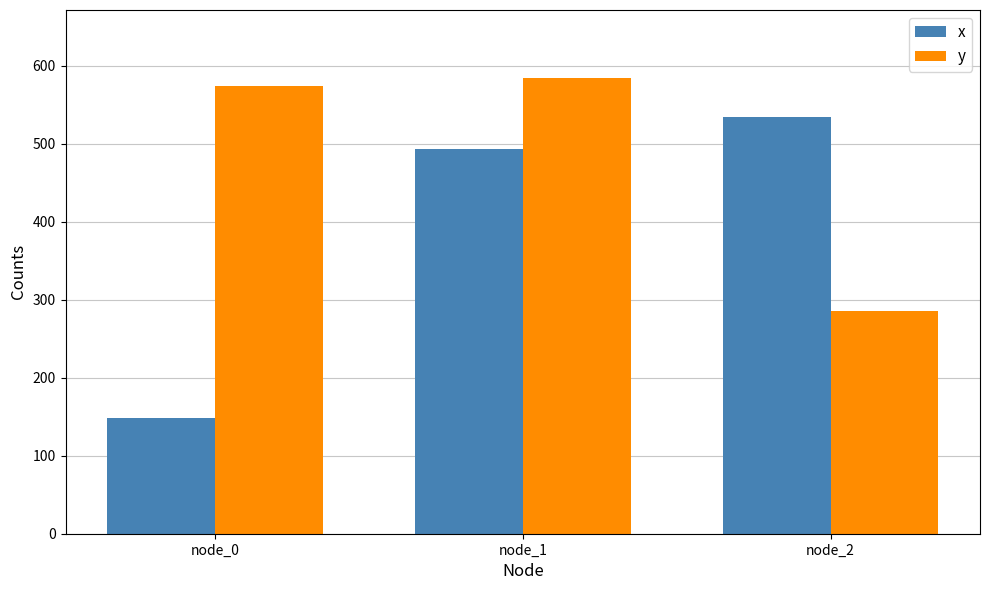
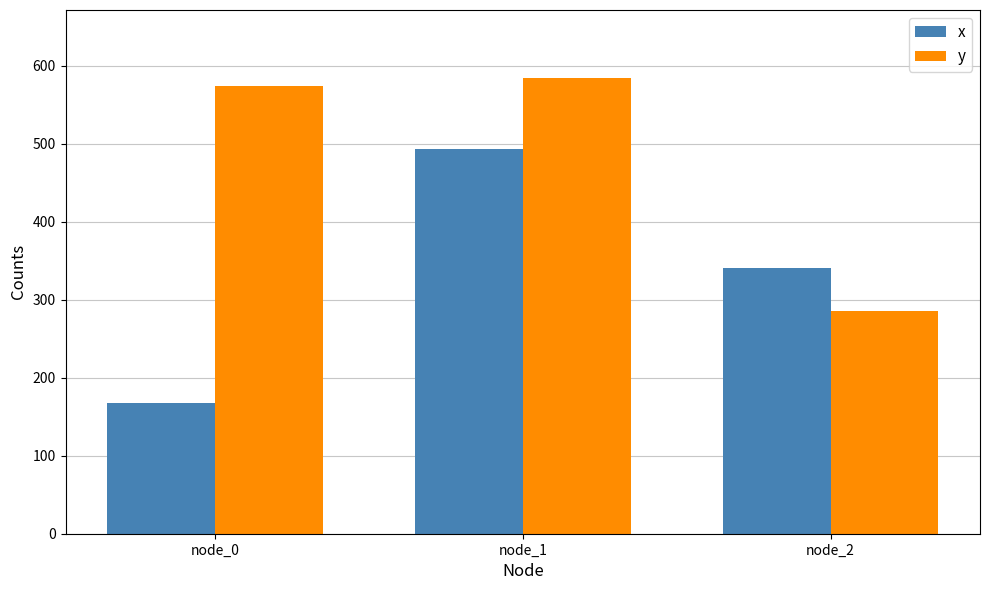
  {
    "x": {
-     "node_0": 150,
+     "node_0": 170,
      "node_1": 490,
-     "node_2": 530
+     "node_2": 340
    },
    "y": {
      "node_0": 570,
      "node_1": 580,
      "node_2": 290
    }
  }
